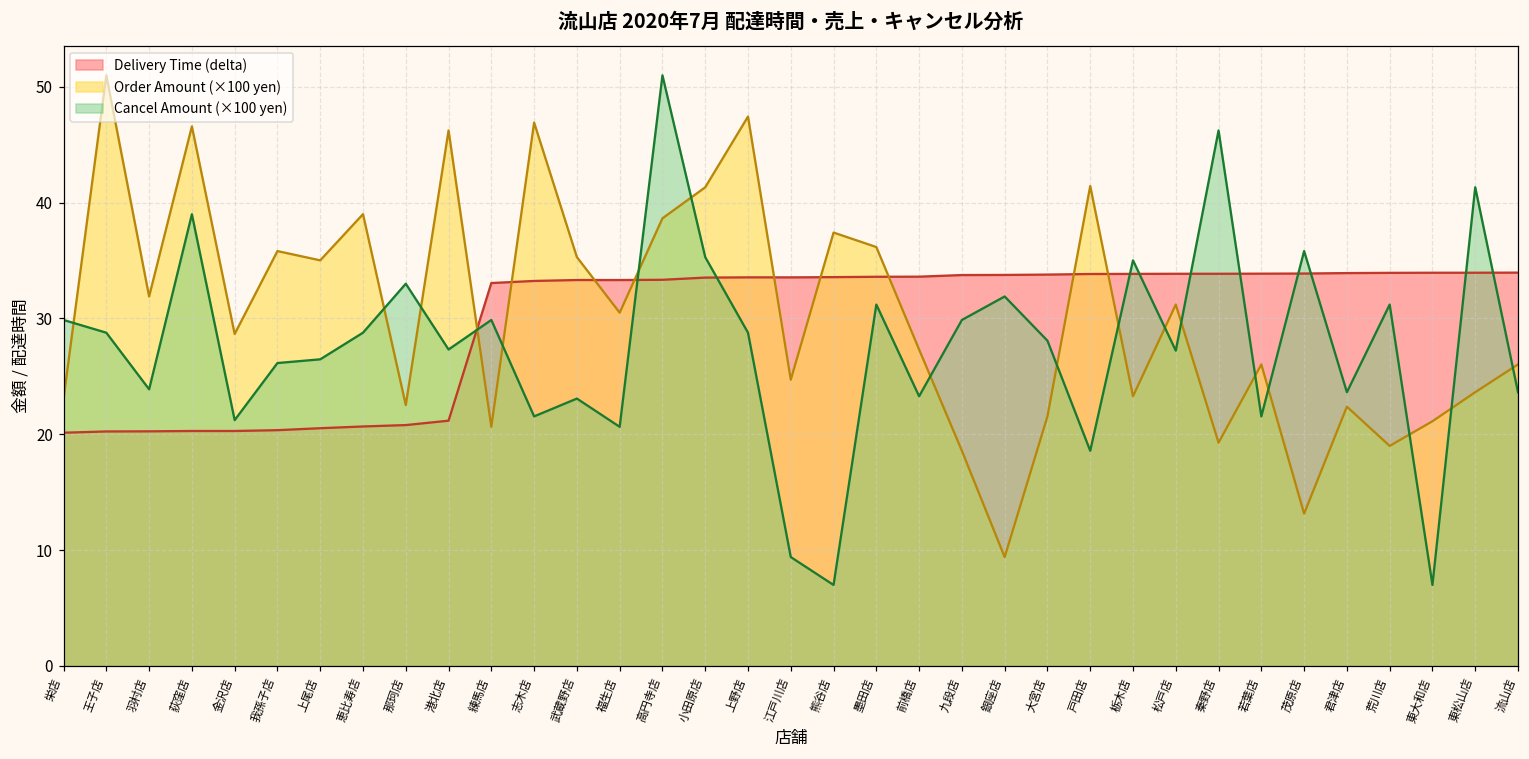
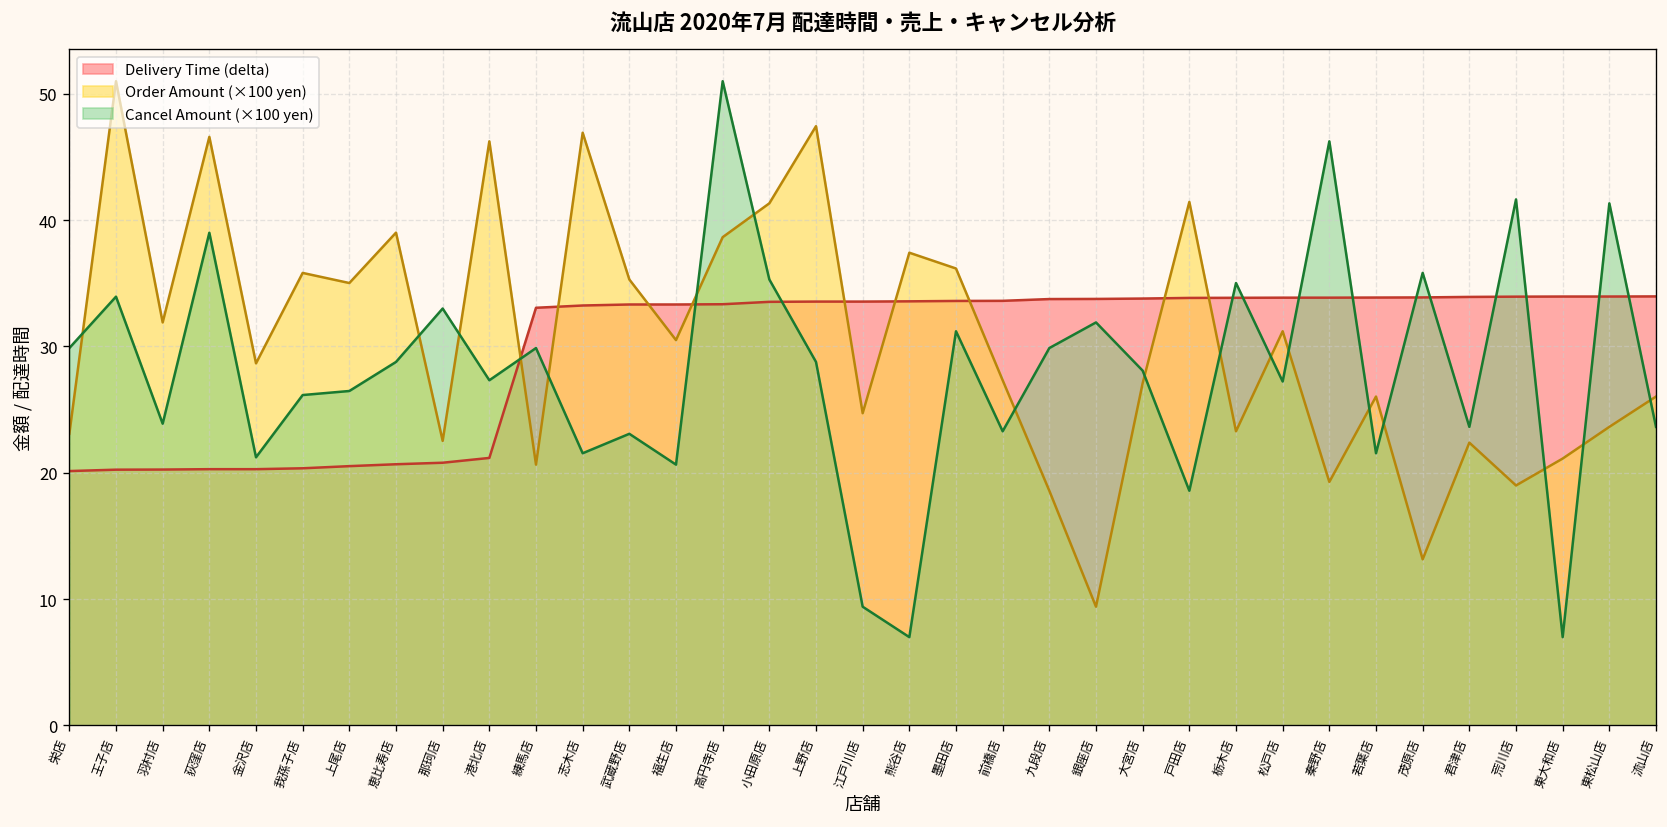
  {
    "Delivery Time (delta)": {
      "栄店": 20.1,
      "王子店": 20.2,
      "羽村店": 20.3,
      "荻窪店": 20.3,
      "金沢店": 20.3,
      "我孫子店": 20.4,
      "上尾店": 20.5,
      "恵比寿店": 20.7,
      "那珂店": 20.8,
      "港北店": 21.2,
      "練馬店": 33.1,
      "志木店": 33.2,
      "武蔵野店": 33.3,
      "福生店": 33.3,
      "高円寺店": 33.3,
      "小田原店": 33.5,
      "上野店": 33.6,
      "江戸川店": 33.6,
      "熊谷店": 33.6,
      "墨田店": 33.6,
      "前橋店": 33.6,
      "九段店": 33.8,
      "銀座店": 33.8,
      "大宮店": 33.8,
      "戸田店": 33.8,
      "栃木店": 33.9,
      "松戸店": 33.9,
      "秦野店": 33.9,
      "若葉店": 33.9,
      "茂原店": 33.9,
      "君津店": 33.9,
      "荒川店": 33.9,
      "東大和店": 34.0,
      "東松山店": 34.0,
      "流山店": 34.0
    },
    "Order Amount (×100 yen)": {
      "栄店": 23.1,
      "羽村店": 31.9,
      "荻窪店": 46.6,
      "金沢店": 28.7,
      "我孫子店": 35.8,
      "上尾店": 35.0,
      "恵比寿店": 39.0,
      "那珂店": 22.5,
      "港北店": 46.2,
      "練馬店": 20.6,
      "志木店": 46.9,
      "武蔵野店": 35.3,
      "福生店": 30.5,
      "高円寺店": 38.7,
      "小田原店": 41.3,
      "上野店": 47.4,
      "江戸川店": 24.7,
      "熊谷店": 37.4,
      "墨田店": 36.2,
      "前橋店": 27.3,
      "九段店": 18.6,
      "銀座店": 9.4,
-     "大宮店": 21.5,
+     "大宮店": 27.1,
      "戸田店": 41.4,
      "栃木店": 23.3,
      "松戸店": 31.2,
      "秦野店": 19.3,
      "若葉店": 26.0,
      "茂原店": 13.1,
      "君津店": 22.4,
      "荒川店": 19.0,
      "東大和店": 21.1,
      "東松山店": 23.6,
      "流山店": 26.0
    },
    "Cancel Amount (×100 yen)": {
      "栄店": 29.9,
-     "王子店": 28.8,
+     "王子店": 33.9,
      "羽村店": 23.9,
      "荻窪店": 39.0,
      "金沢店": 21.2,
      "我孫子店": 26.2,
      "上尾店": 26.5,
      "恵比寿店": 28.8,
      "那珂店": 33.0,
      "港北店": 27.3,
      "練馬店": 29.9,
      "志木店": 21.5,
      "武蔵野店": 23.1,
      "福生店": 20.6,
      "高円寺店": 51.0,
      "小田原店": 35.3,
      "上野店": 28.8,
      "江戸川店": 9.4,
      "熊谷店": 7.0,
      "墨田店": 31.2,
      "前橋店": 23.3,
      "九段店": 29.9,
      "銀座店": 31.9,
      "大宮店": 28.1,
      "戸田店": 18.6,
      "栃木店": 35.0,
      "松戸店": 27.2,
      "秦野店": 46.2,
      "若葉店": 21.5,
      "茂原店": 35.8,
      "君津店": 23.6,
-     "荒川店": 31.2,
+     "荒川店": 41.6,
      "東大和店": 7.0,
      "東松山店": 41.3,
      "流山店": 23.6
    }
  }
